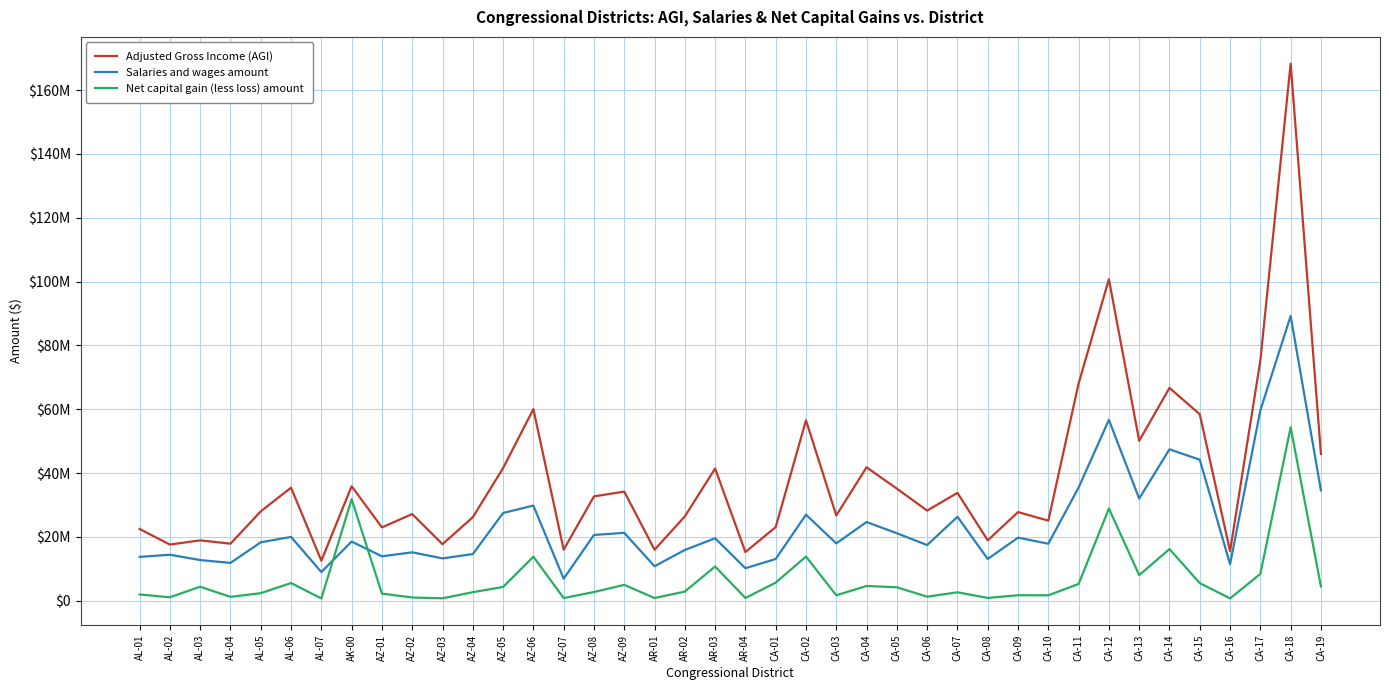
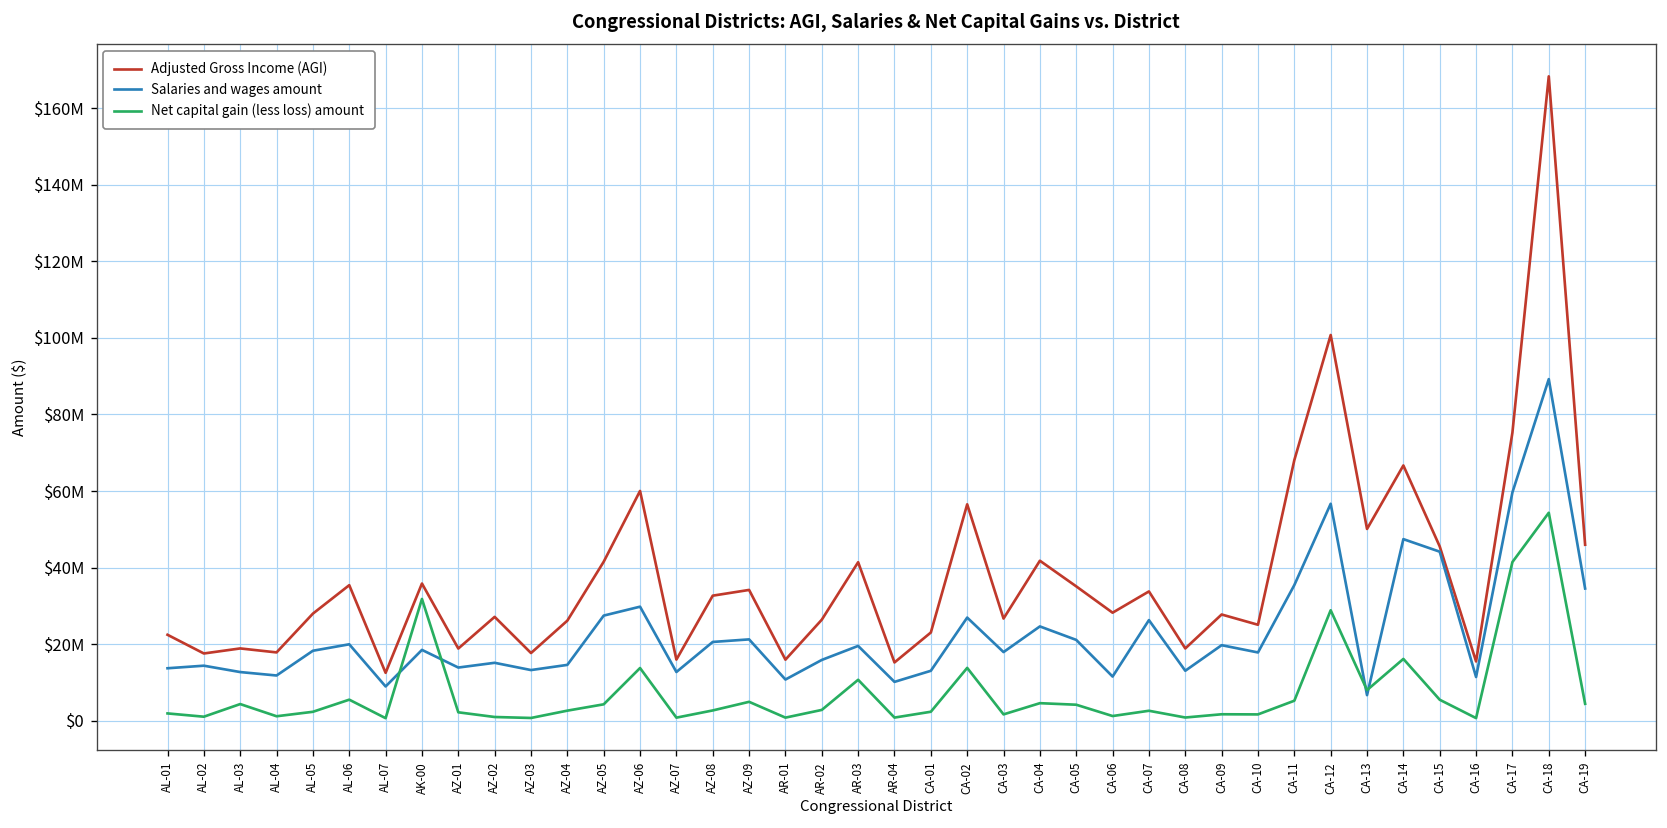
  {
    "Adjusted Gross Income (AGI)": {
      "AL-01": "$22000000",
      "AL-02": "$18000000",
      "AL-03": "$19000000",
      "AL-04": "$18000000",
      "AL-05": "$28000000",
      "AL-06": "$35000000",
      "AL-07": "$13000000",
      "AK-00": "$36000000",
-     "AZ-01": "$23000000",
+     "AZ-01": "$19000000",
      "AZ-02": "$27000000",
      "AZ-03": "$18000000",
      "AZ-04": "$26000000",
      "AZ-05": "$42000000",
      "AZ-06": "$60000000",
      "AZ-07": "$16000000",
      "AZ-08": "$33000000",
      "AZ-09": "$34000000",
      "AR-01": "$16000000",
      "AR-02": "$26000000",
      "AR-03": "$41000000",
      "AR-04": "$15000000",
      "CA-01": "$23000000",
      "CA-02": "$57000000",
      "CA-03": "$27000000",
      "CA-04": "$42000000",
      "CA-05": "$35000000",
      "CA-06": "$28000000",
      "CA-07": "$34000000",
      "CA-08": "$19000000",
      "CA-09": "$28000000",
      "CA-10": "$25000000",
      "CA-11": "$68000000",
      "CA-12": "$101000000",
      "CA-13": "$50000000",
      "CA-14": "$67000000",
-     "CA-15": "$58000000",
+     "CA-15": "$46000000",
      "CA-16": "$16000000",
      "CA-17": "$75000000",
      "CA-18": "$168000000",
      "CA-19": "$46000000"
    },
    "Salaries and wages amount": {
      "AL-01": "$14000000",
      "AL-02": "$14000000",
      "AL-03": "$13000000",
      "AL-04": "$12000000",
      "AL-05": "$18000000",
      "AL-06": "$20000000",
      "AL-07": "$9000000",
      "AK-00": "$19000000",
      "AZ-01": "$14000000",
      "AZ-02": "$15000000",
      "AZ-03": "$13000000",
      "AZ-04": "$15000000",
      "AZ-05": "$27000000",
      "AZ-06": "$30000000",
-     "AZ-07": "$7000000",
+     "AZ-07": "$13000000",
      "AZ-08": "$21000000",
      "AZ-09": "$21000000",
      "AR-01": "$11000000",
      "AR-02": "$16000000",
      "AR-03": "$20000000",
      "AR-04": "$10000000",
      "CA-01": "$13000000",
      "CA-02": "$27000000",
      "CA-03": "$18000000",
      "CA-04": "$25000000",
      "CA-05": "$21000000",
-     "CA-06": "$17000000",
+     "CA-06": "$12000000",
      "CA-07": "$26000000",
      "CA-08": "$13000000",
      "CA-09": "$20000000",
      "CA-10": "$18000000",
      "CA-11": "$35000000",
      "CA-12": "$57000000",
-     "CA-13": "$32000000",
+     "CA-13": "$7000000",
      "CA-14": "$47000000",
      "CA-15": "$44000000",
      "CA-16": "$11000000",
      "CA-17": "$60000000",
      "CA-18": "$89000000",
      "CA-19": "$35000000"
    },
    "Net capital gain (less loss) amount": {
      "AL-01": "$2000000",
      "AL-02": "$1000000",
      "AL-03": "$4000000",
      "AL-04": "$1000000",
      "AL-05": "$2000000",
      "AL-06": "$6000000",
      "AL-07": "$1000000",
      "AK-00": "$32000000",
      "AZ-01": "$2000000",
      "AZ-02": "$1000000",
      "AZ-03": "$1000000",
      "AZ-04": "$3000000",
      "AZ-05": "$4000000",
      "AZ-06": "$14000000",
      "AZ-07": "$1000000",
      "AZ-08": "$3000000",
      "AZ-09": "$5000000",
      "AR-01": "$1000000",
      "AR-02": "$3000000",
      "AR-03": "$11000000",
      "AR-04": "$1000000",
-     "CA-01": "$6000000",
+     "CA-01": "$2000000",
      "CA-02": "$14000000",
      "CA-03": "$2000000",
      "CA-04": "$5000000",
      "CA-05": "$4000000",
      "CA-06": "$1000000",
      "CA-07": "$3000000",
      "CA-08": "$1000000",
      "CA-09": "$2000000",
      "CA-10": "$2000000",
      "CA-11": "$5000000",
      "CA-12": "$29000000",
      "CA-13": "$8000000",
      "CA-14": "$16000000",
      "CA-15": "$6000000",
      "CA-16": "$1000000",
-     "CA-17": "$8000000",
+     "CA-17": "$41000000",
      "CA-18": "$54000000",
      "CA-19": "$4000000"
    }
  }
